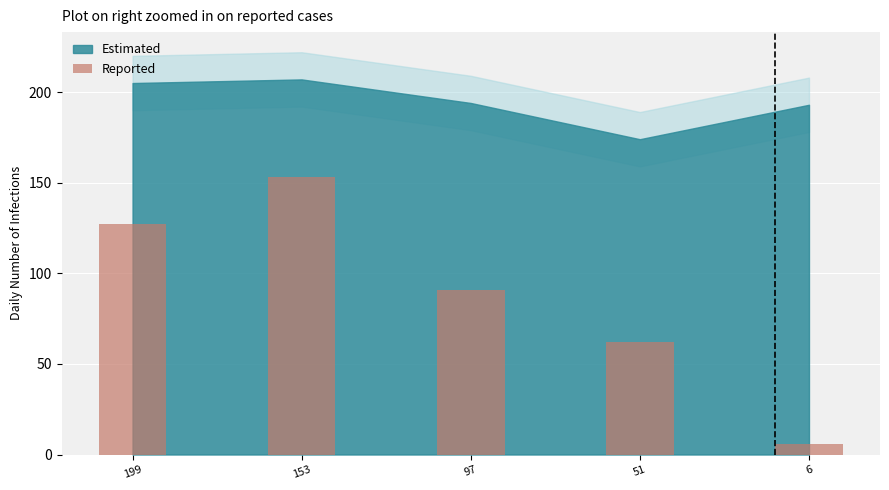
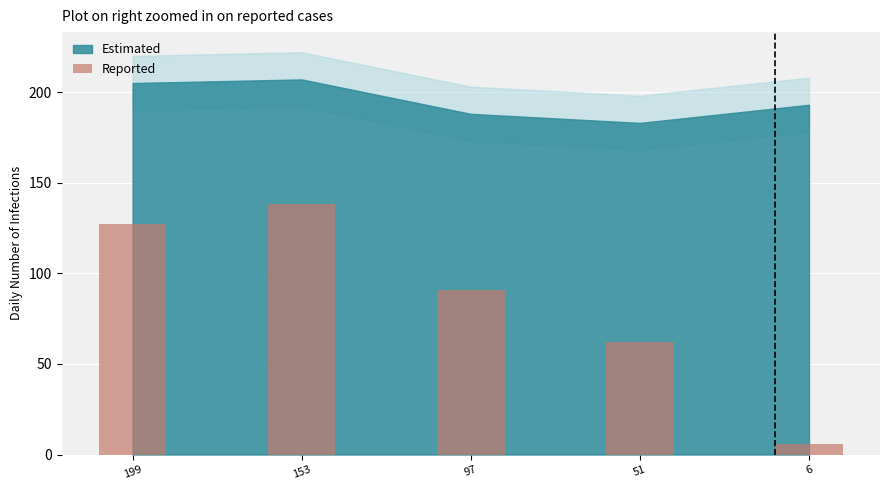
  {
    "Reported": {
      "199": 127,
-     "153": 153,
+     "153": 138,
      "97": 91,
      "51": 62,
      "6": 6
    },
    "Estimated": {
      "199": 205,
      "153": 207,
-     "97": 194,
-     "51": 174,
+     "97": 188,
+     "51": 183,
      "6": 193
    }
  }
